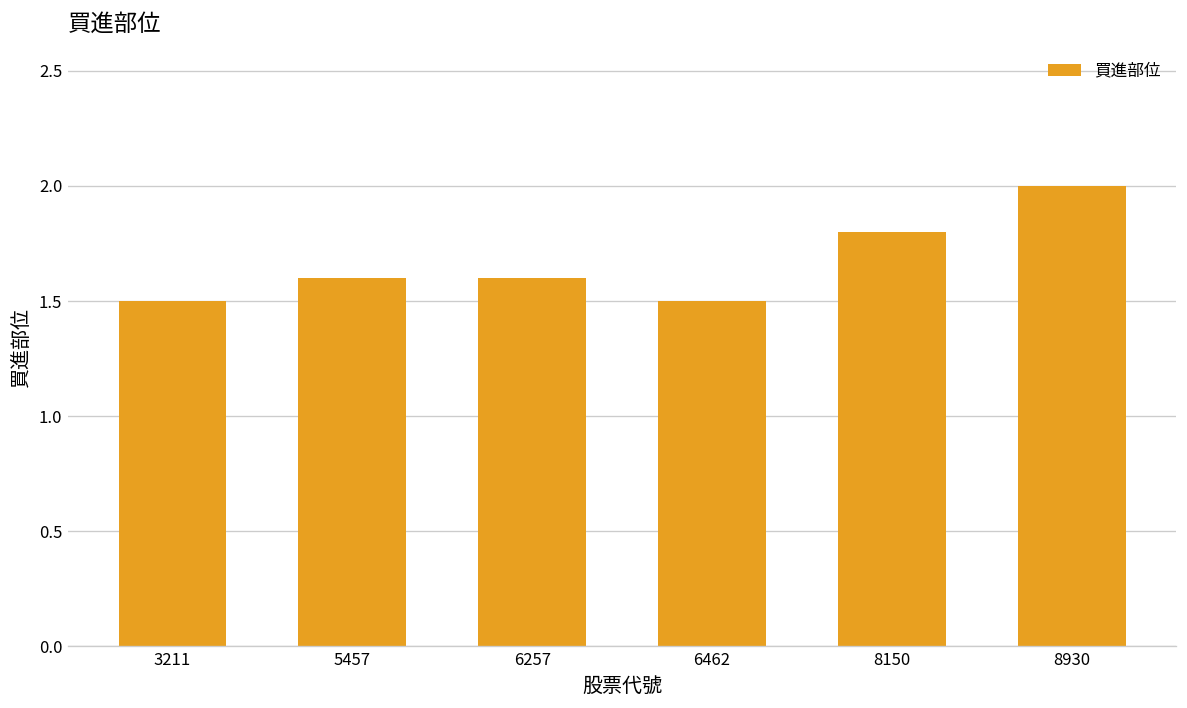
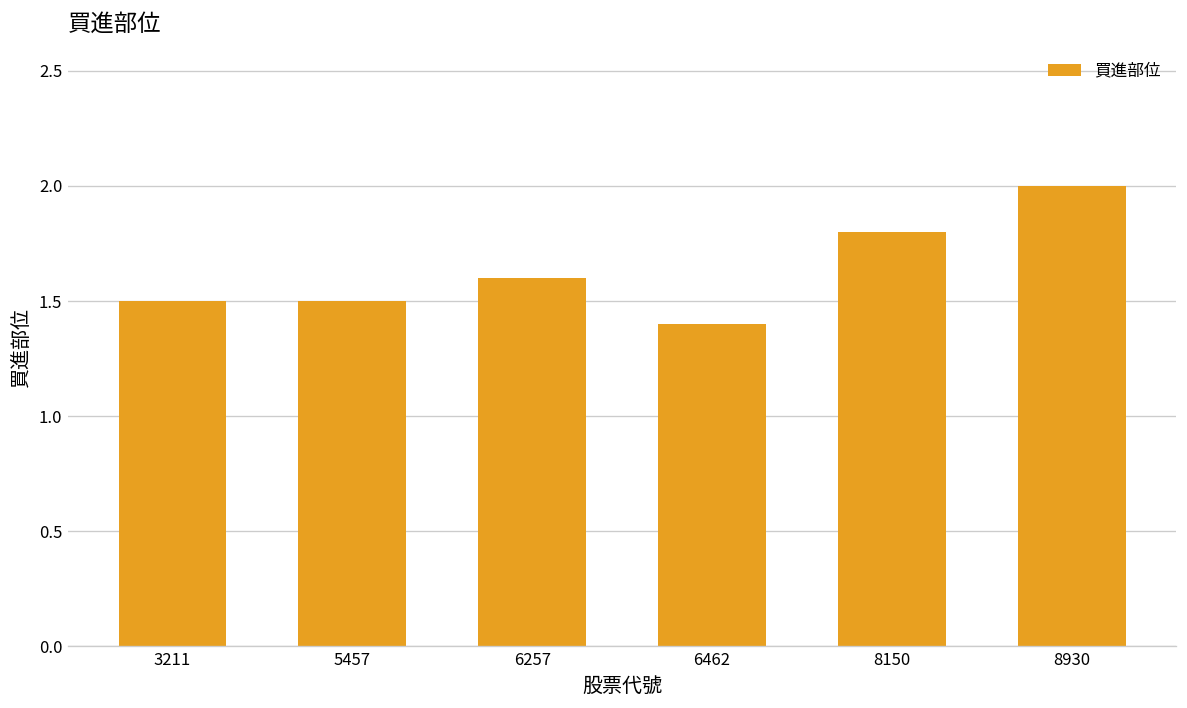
  {
    "3211": 1.5,
-   "5457": 1.6,
+   "5457": 1.5,
    "6257": 1.6,
-   "6462": 1.5,
+   "6462": 1.4,
    "8150": 1.8,
    "8930": 2.0
  }
